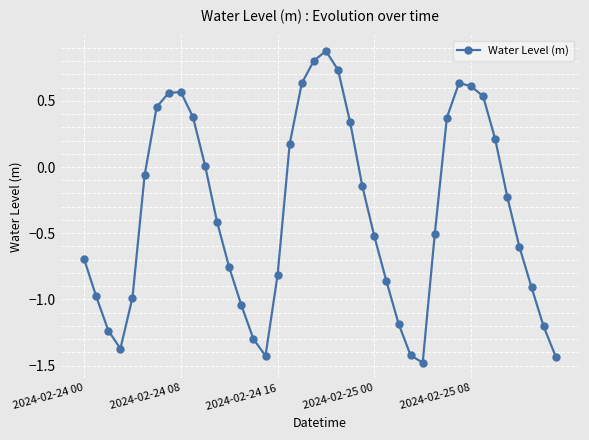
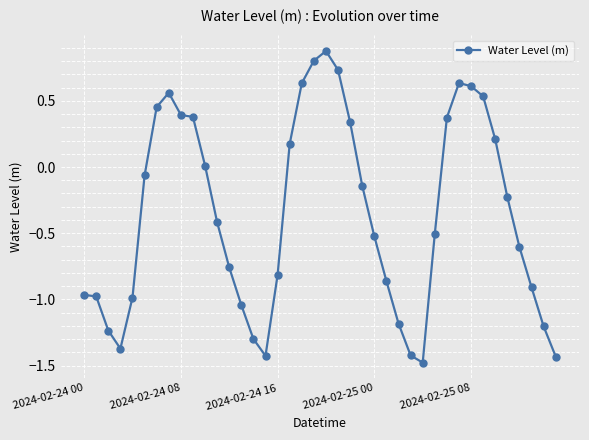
  {
-   "2024-02-24 00": -0.70,
-   "2024-02-24 08": 0.57,
+   "2024-02-24 00": -0.97,
+   "2024-02-24 08": 0.39,
    "2024-02-24 16": -0.82,
    "2024-02-25 00": -0.52,
    "2024-02-25 08": 0.61
  }
